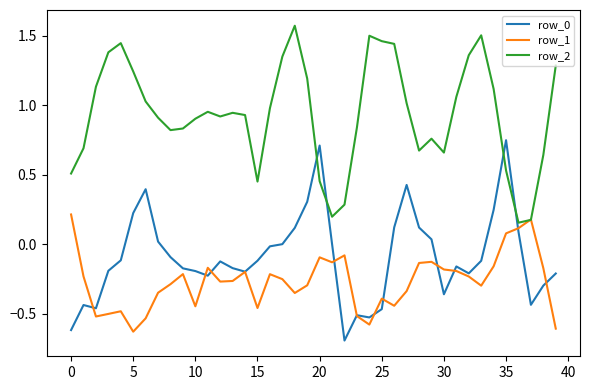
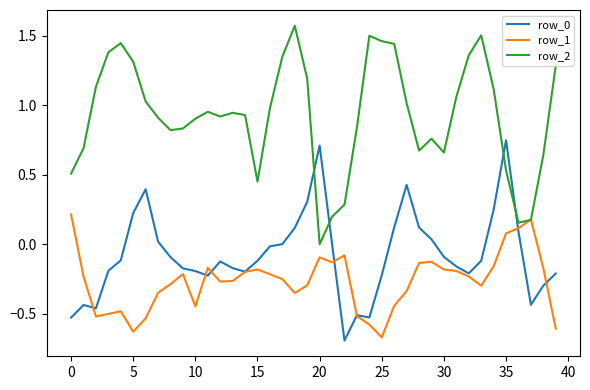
  {
    "row_0": {
-     "0": -0.62,
+     "0": -0.53,
      "5": 0.23,
      "10": -0.19,
      "15": -0.12,
      "20": 0.71,
-     "25": -0.47,
-     "30": -0.36,
+     "25": -0.22,
+     "30": -0.09,
      "35": 0.75
    },
    "row_1": {
      "0": 0.21,
      "5": -0.63,
      "10": -0.45,
-     "15": -0.46,
+     "15": -0.18,
      "20": -0.09,
-     "25": -0.39,
+     "25": -0.67,
      "30": -0.18,
      "35": 0.08
    },
    "row_2": {
      "0": 0.51,
-     "5": 1.24,
+     "5": 1.31,
      "10": 0.90,
      "15": 0.45,
-     "20": 0.45,
+     "20": 0.00,
      "25": 1.46,
      "30": 0.66,
      "35": 0.53
    }
  }
